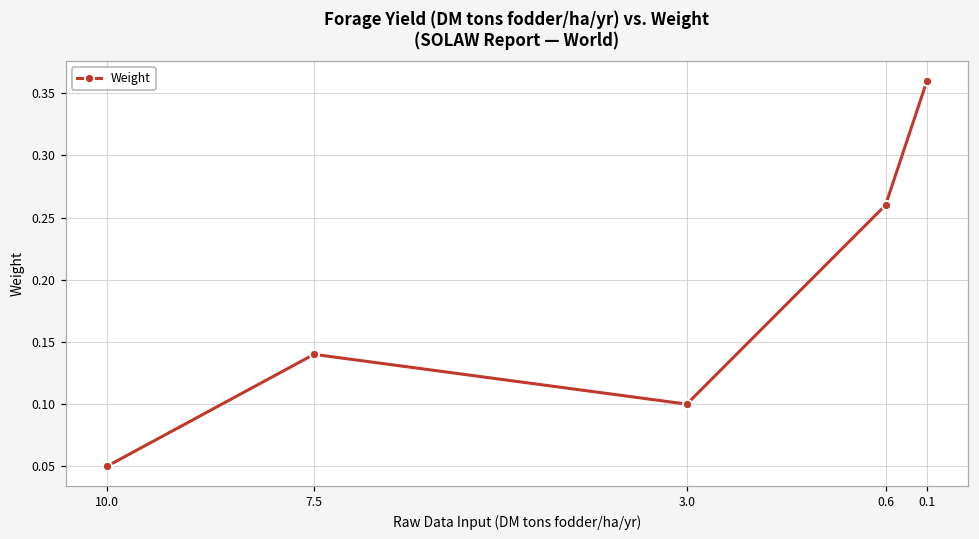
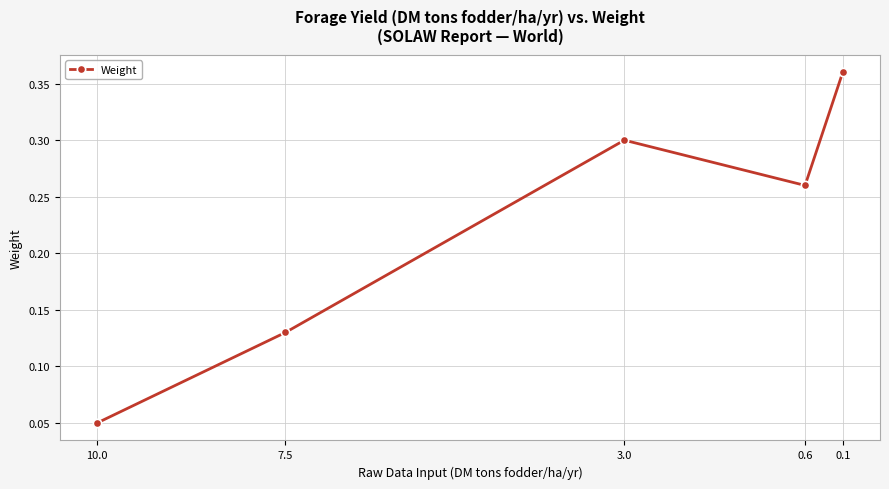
  {
    "10.0": 0.05,
-   "7.5": 0.14,
-   "3.0": 0.1,
+   "7.5": 0.13,
+   "3.0": 0.3,
    "0.6": 0.26,
    "0.1": 0.36
  }
